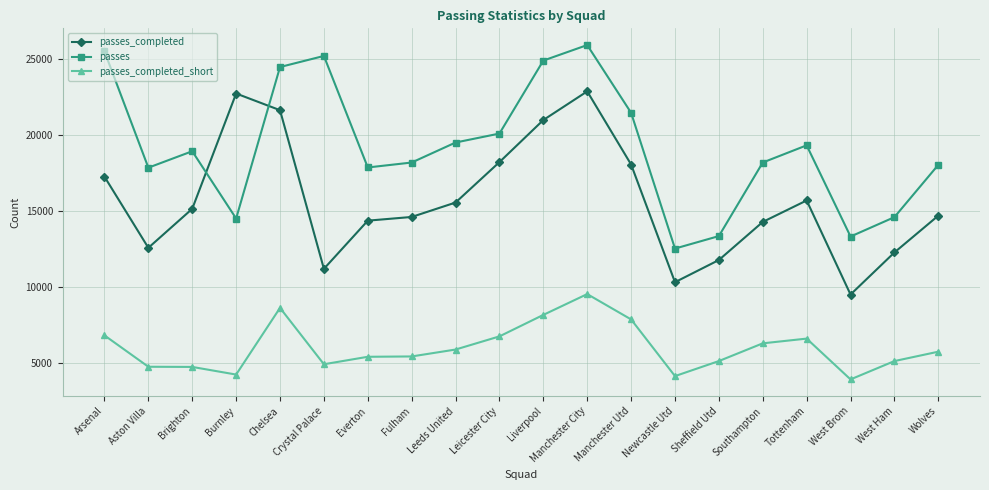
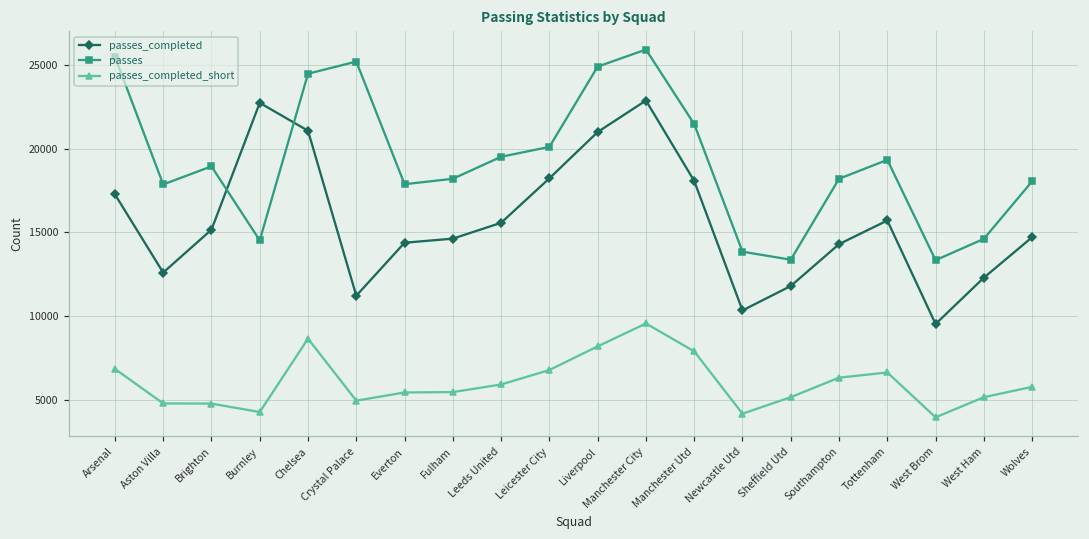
  {
    "passes_completed": {
      "Arsenal": 17300,
      "Aston Villa": 12600,
      "Brighton": 15200,
      "Burnley": 22800,
-     "Chelsea": 21700,
+     "Chelsea": 21100,
      "Crystal Palace": 11200,
      "Everton": 14400,
      "Fulham": 14600,
      "Leeds United": 15600,
      "Leicester City": 18200,
      "Liverpool": 21000,
      "Manchester City": 22900,
      "Manchester Utd": 18100,
      "Newcastle Utd": 10300,
      "Sheffield Utd": 11800,
      "Southampton": 14300,
      "Tottenham": 15700,
      "West Brom": 9500,
      "West Ham": 12300,
      "Wolves": 14700
    },
    "passes": {
      "Aston Villa": 17900,
      "Brighton": 19000,
      "Burnley": 14500,
      "Chelsea": 24500,
      "Crystal Palace": 25200,
      "Everton": 17900,
      "Fulham": 18200,
      "Leeds United": 19500,
      "Leicester City": 20100,
      "Liverpool": 24900,
      "Manchester City": 25900,
      "Manchester Utd": 21500,
-     "Newcastle Utd": 12600,
+     "Newcastle Utd": 13900,
      "Sheffield Utd": 13400,
      "Southampton": 18200,
      "Tottenham": 19300,
      "West Brom": 13300,
      "West Ham": 14600,
      "Wolves": 18100
    },
    "passes_completed_short": {
      "Arsenal": 6800,
      "Aston Villa": 4800,
      "Brighton": 4800,
      "Burnley": 4300,
      "Chelsea": 8700,
      "Crystal Palace": 4900,
      "Everton": 5400,
      "Fulham": 5500,
      "Leeds United": 5900,
      "Leicester City": 6800,
      "Liverpool": 8200,
      "Manchester City": 9600,
      "Manchester Utd": 7900,
      "Newcastle Utd": 4200,
      "Sheffield Utd": 5200,
      "Southampton": 6300,
      "Tottenham": 6600,
      "West Brom": 3900,
      "West Ham": 5200,
      "Wolves": 5800
    }
  }
